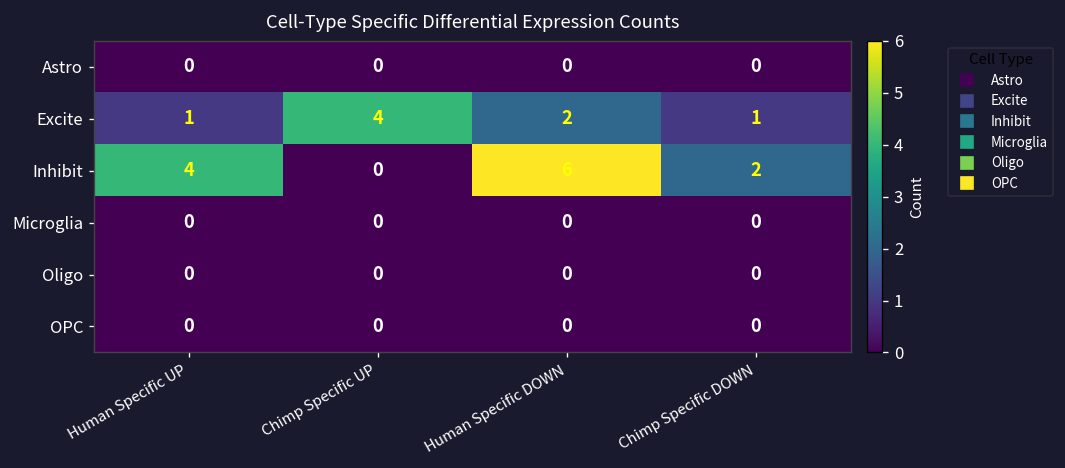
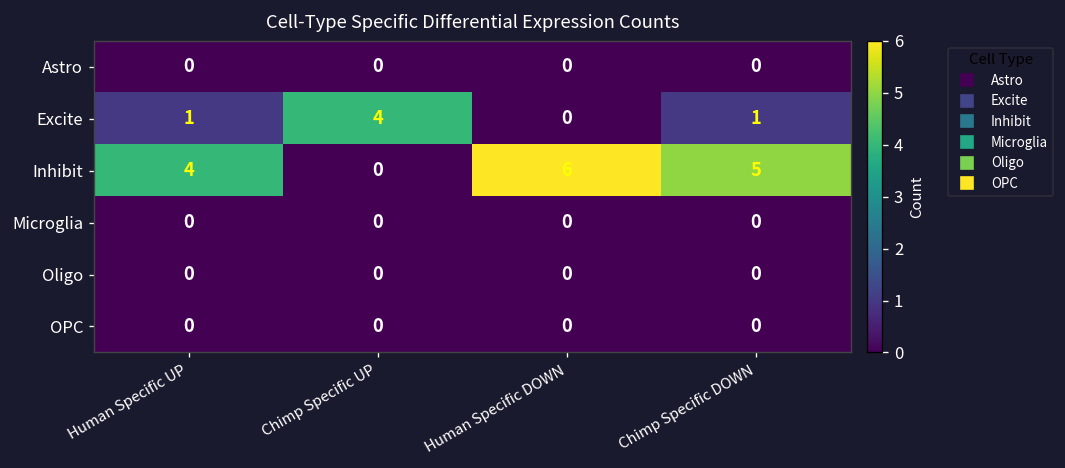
  {
    "Astro": {
      "Human Specific UP": 0,
      "Chimp Specific UP": 0,
      "Human Specific DOWN": 0,
      "Chimp Specific DOWN": 0
    },
    "Excite": {
      "Human Specific UP": 1,
      "Chimp Specific UP": 4,
-     "Human Specific DOWN": 2,
+     "Human Specific DOWN": 0,
      "Chimp Specific DOWN": 1
    },
    "Inhibit": {
      "Human Specific UP": 4,
      "Chimp Specific UP": 0,
-     "Chimp Specific DOWN": 2
+     "Chimp Specific DOWN": 5
    },
    "Microglia": {
      "Human Specific UP": 0,
      "Chimp Specific UP": 0,
      "Human Specific DOWN": 0,
      "Chimp Specific DOWN": 0
    },
    "Oligo": {
      "Human Specific UP": 0,
      "Chimp Specific UP": 0,
      "Human Specific DOWN": 0,
      "Chimp Specific DOWN": 0
    },
    "OPC": {
      "Human Specific UP": 0,
      "Chimp Specific UP": 0,
      "Human Specific DOWN": 0,
      "Chimp Specific DOWN": 0
    }
  }
